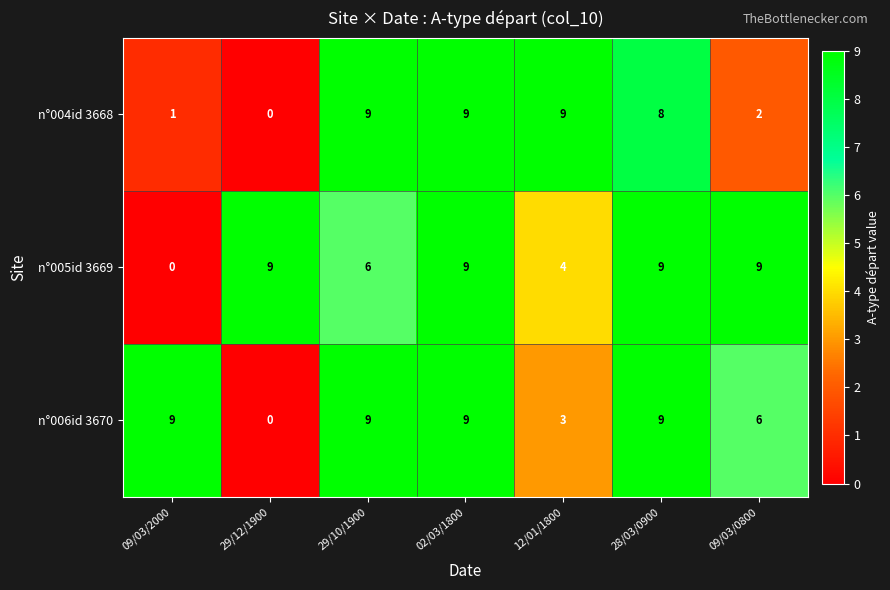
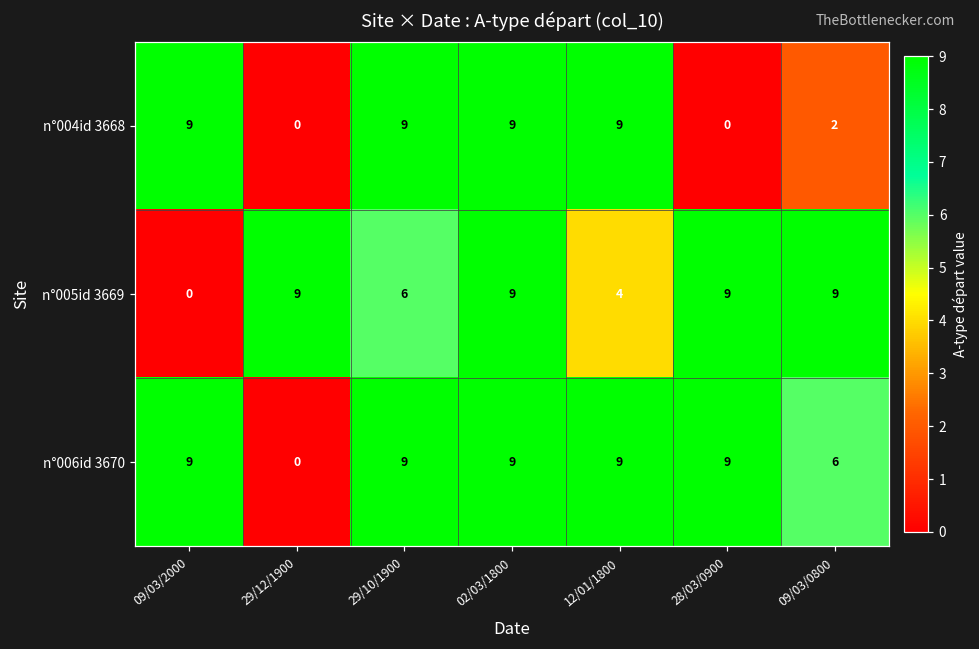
  {
    "n°004id 3668": {
-     "09/03/2000": 1,
+     "09/03/2000": 9,
      "29/12/1900": 0,
      "29/10/1900": 9,
      "02/03/1800": 9,
      "12/01/1800": 9,
-     "28/03/0900": 8,
+     "28/03/0900": 0,
      "09/03/0800": 2
    },
    "n°005id 3669": {
      "09/03/2000": 0,
      "29/12/1900": 9,
      "29/10/1900": 6,
      "02/03/1800": 9,
      "12/01/1800": 4,
      "28/03/0900": 9,
      "09/03/0800": 9
    },
    "n°006id 3670": {
      "09/03/2000": 9,
      "29/12/1900": 0,
      "29/10/1900": 9,
      "02/03/1800": 9,
-     "12/01/1800": 3,
+     "12/01/1800": 9,
      "28/03/0900": 9,
      "09/03/0800": 6
    }
  }
